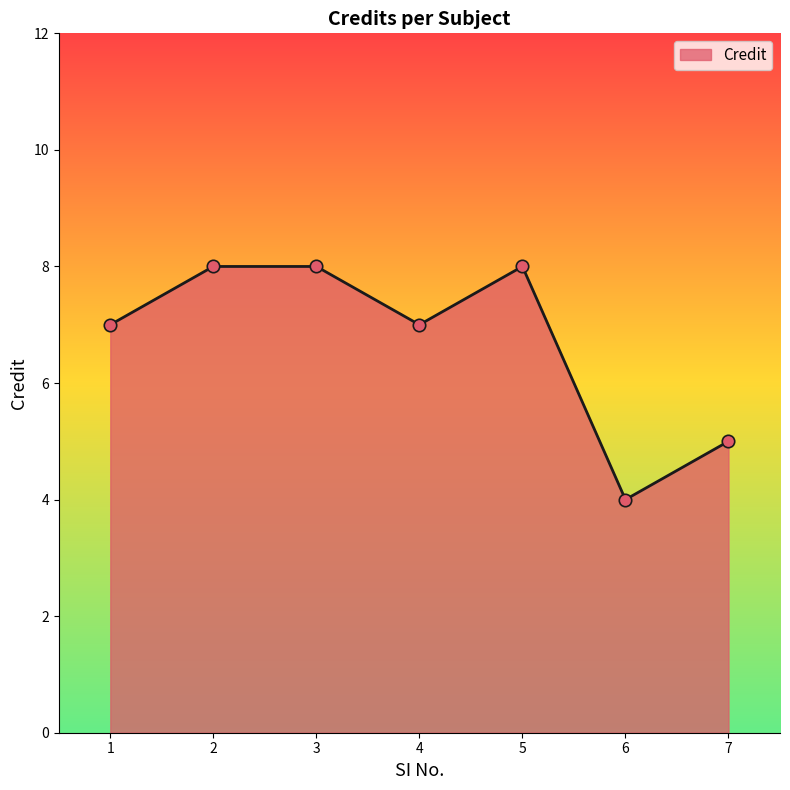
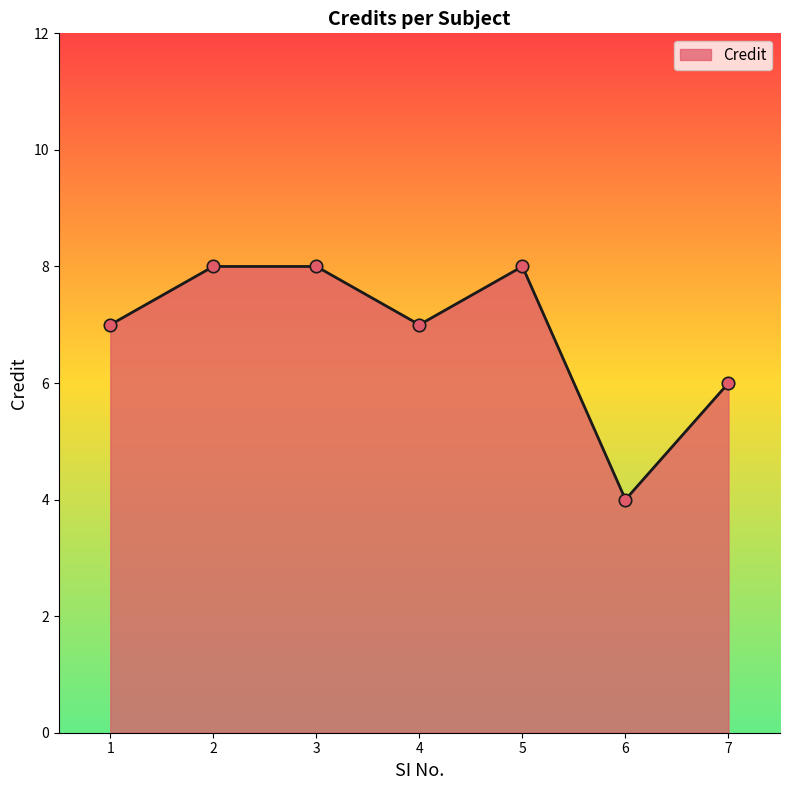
  {
    "1": 7,
    "2": 8,
    "3": 8,
    "4": 7,
    "5": 8,
    "6": 4,
-   "7": 5
+   "7": 6
  }
